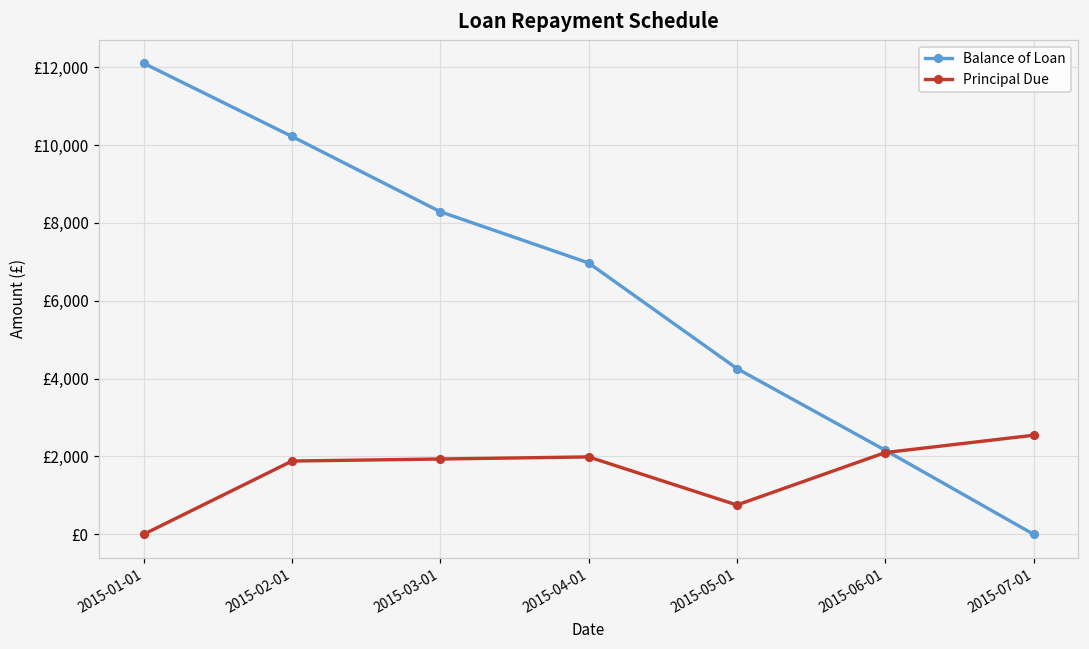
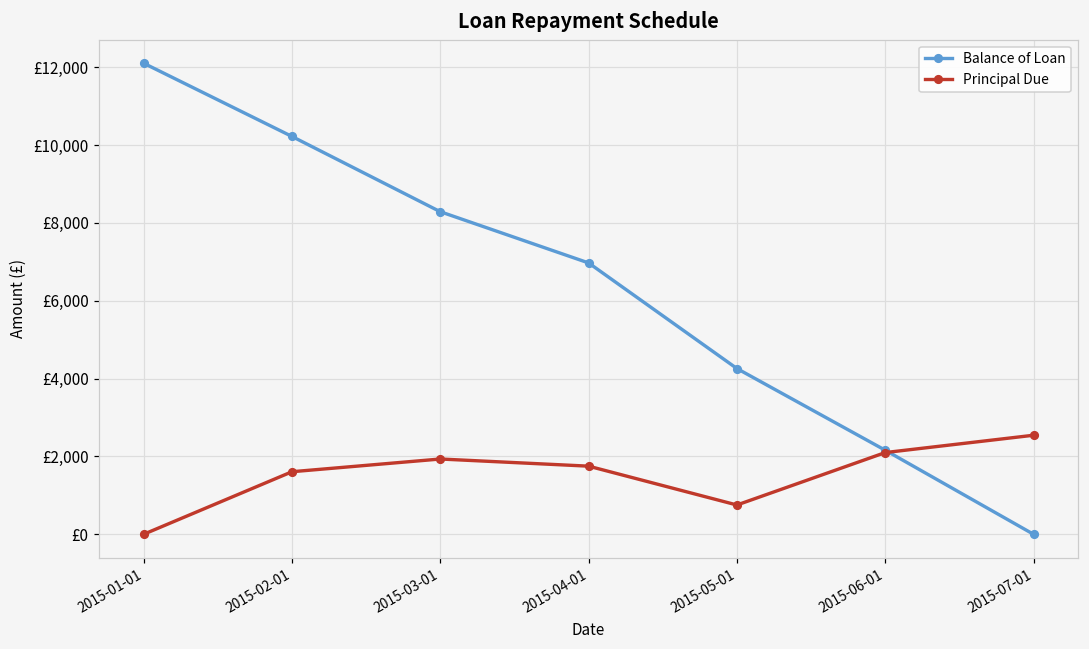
  {
    "Balance of Loan": {
      "2015-01-01": "£12,100",
      "2015-02-01": "£10,200",
      "2015-03-01": "£8,300",
      "2015-04-01": "£7,000",
      "2015-05-01": "£4,300",
      "2015-07-01": "£0"
    },
    "Principal Due": {
      "2015-01-01": "£0",
-     "2015-02-01": "£1,900",
+     "2015-02-01": "£1,600",
      "2015-03-01": "£1,900",
-     "2015-04-01": "£2,000",
+     "2015-04-01": "£1,700",
      "2015-05-01": "£800",
      "2015-07-01": "£2,500"
    }
  }
